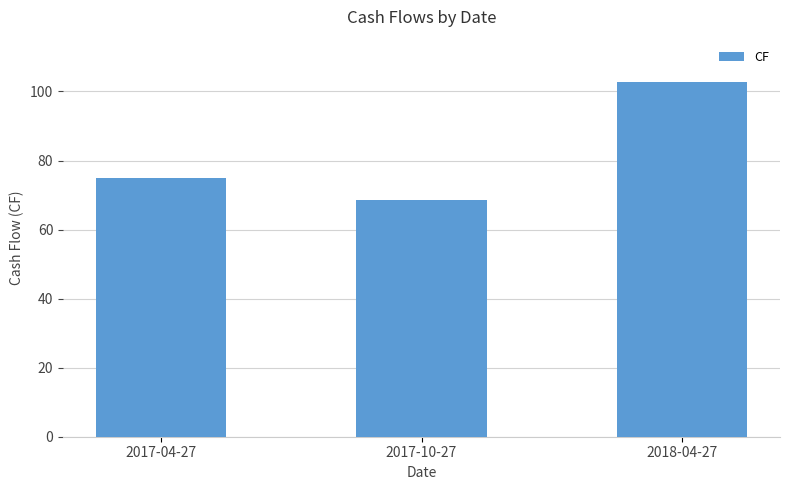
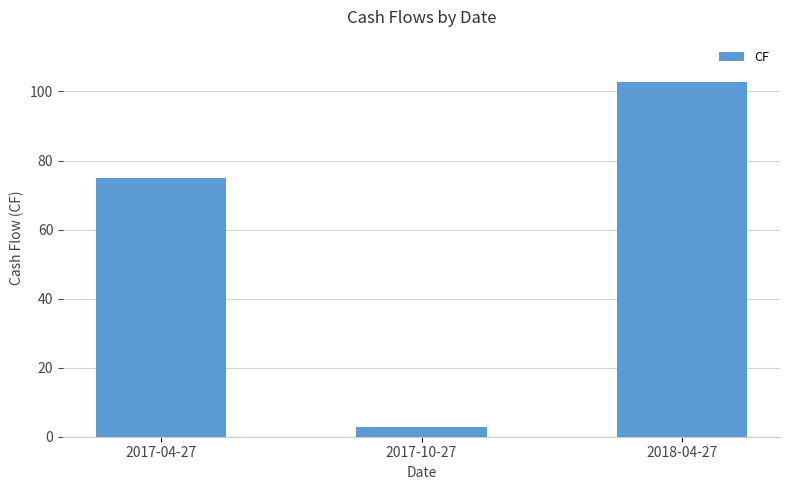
  {
    "2017-04-27": 75,
-   "2017-10-27": 69,
+   "2017-10-27": 3,
    "2018-04-27": 103
  }
